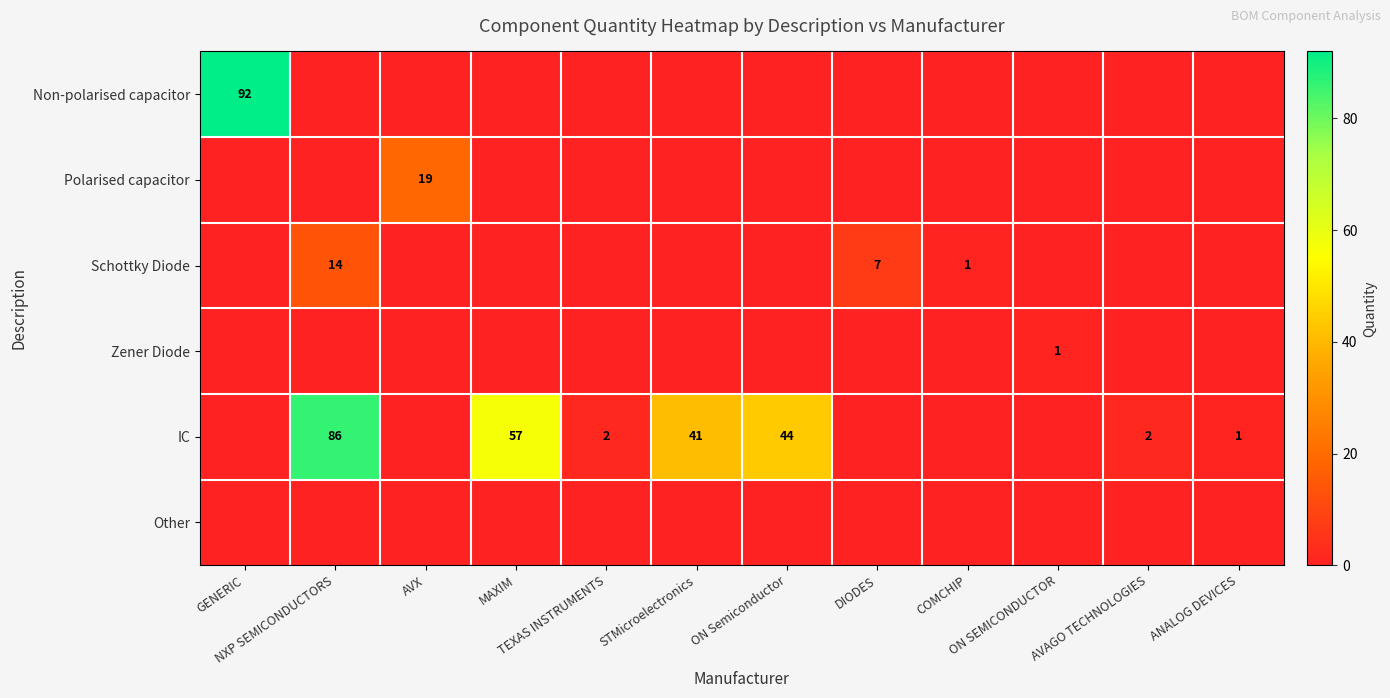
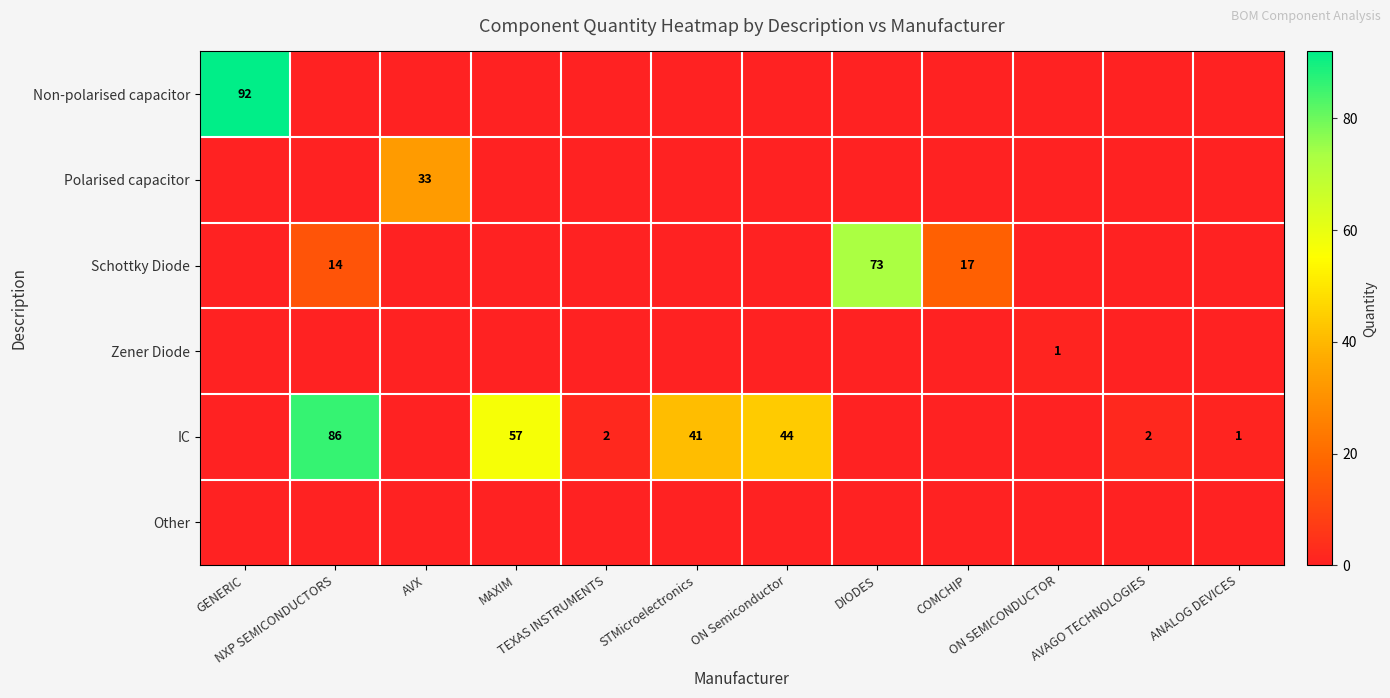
  {
    "Non-polarised capacitor": {
      "GENERIC": 92
    },
    "Polarised capacitor": {
-     "AVX": 19
+     "AVX": 33
    },
    "Schottky Diode": {
      "NXP SEMICONDUCTORS": 14,
-     "DIODES": 7,
-     "COMCHIP": 1
+     "DIODES": 73,
+     "COMCHIP": 17
    },
    "Zener Diode": {
      "ON SEMICONDUCTOR": 1
    },
    "IC": {
      "NXP SEMICONDUCTORS": 86,
      "MAXIM": 57,
      "TEXAS INSTRUMENTS": 2,
      "STMicroelectronics": 41,
      "ON Semiconductor": 44,
      "AVAGO TECHNOLOGIES": 2,
      "ANALOG DEVICES": 1
    }
  }
